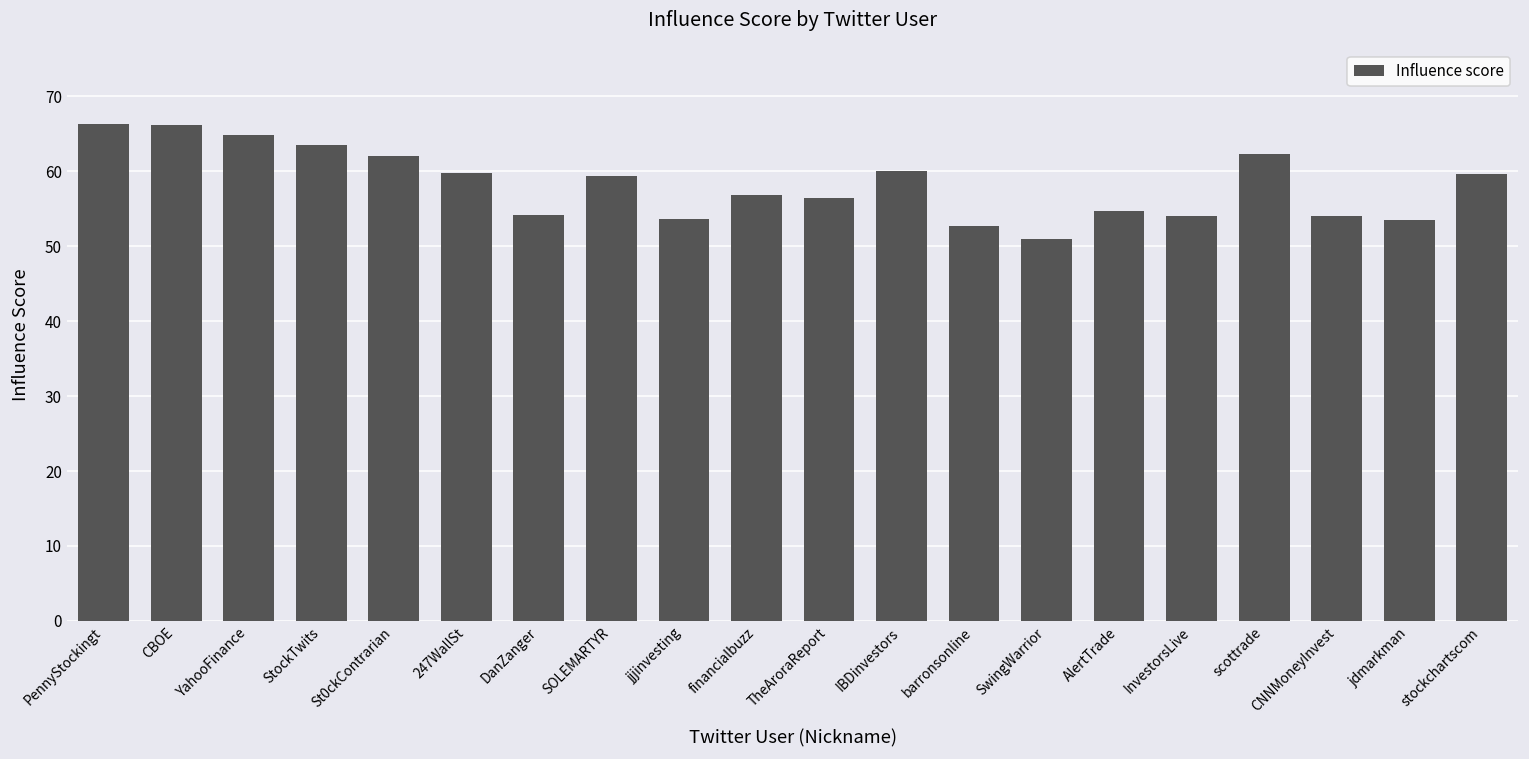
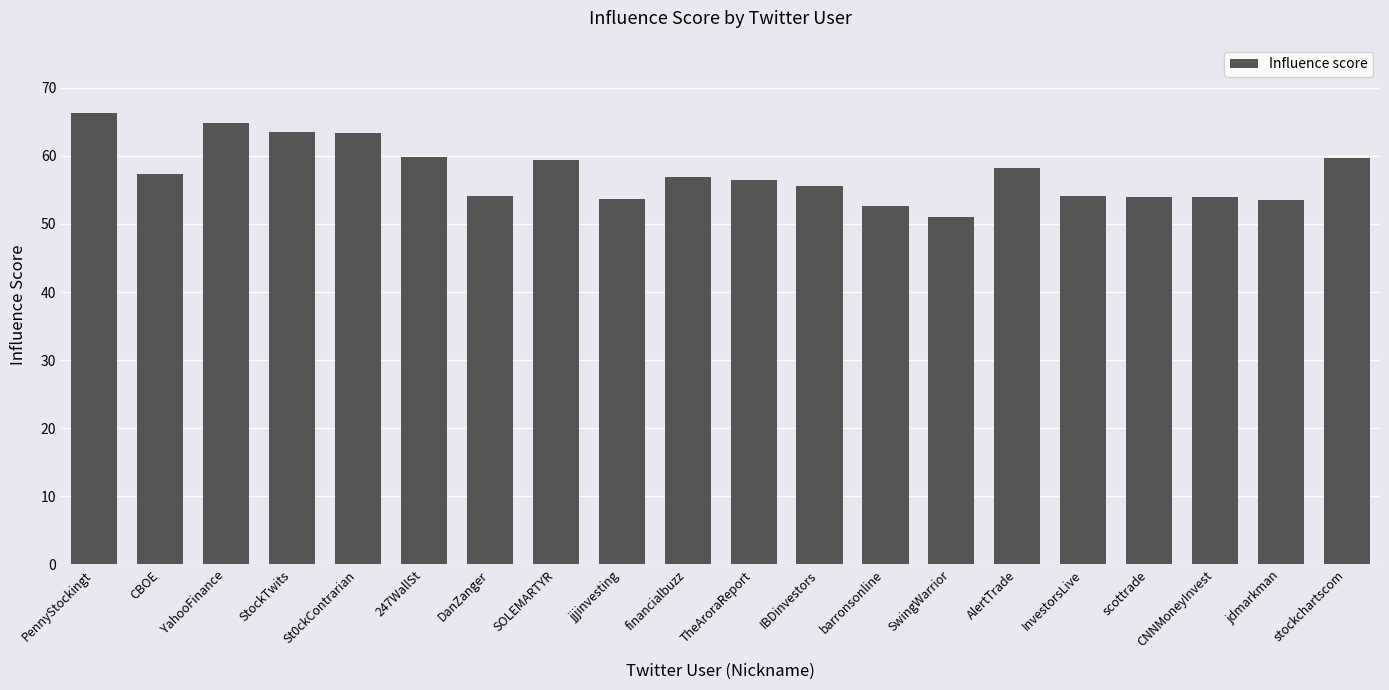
  {
    "PennyStockingt": 66,
-   "CBOE": 66,
+   "CBOE": 57,
    "YahooFinance": 65,
    "StockTwits": 64,
-   "St0ckContrarian": 62,
+   "St0ckContrarian": 63,
    "247WallSt": 60,
    "DanZanger": 54,
    "SOLEMARTYR": 59,
    "jjjinvesting": 54,
    "financialbuzz": 57,
    "TheAroraReport": 56,
-   "IBDinvestors": 60,
+   "IBDinvestors": 56,
    "barronsonline": 53,
    "SwingWarrior": 51,
-   "AlertTrade": 55,
+   "AlertTrade": 58,
    "InvestorsLive": 54,
-   "scottrade": 62,
+   "scottrade": 54,
    "CNNMoneyInvest": 54,
    "jdmarkman": 53,
    "stockchartscom": 60
  }
